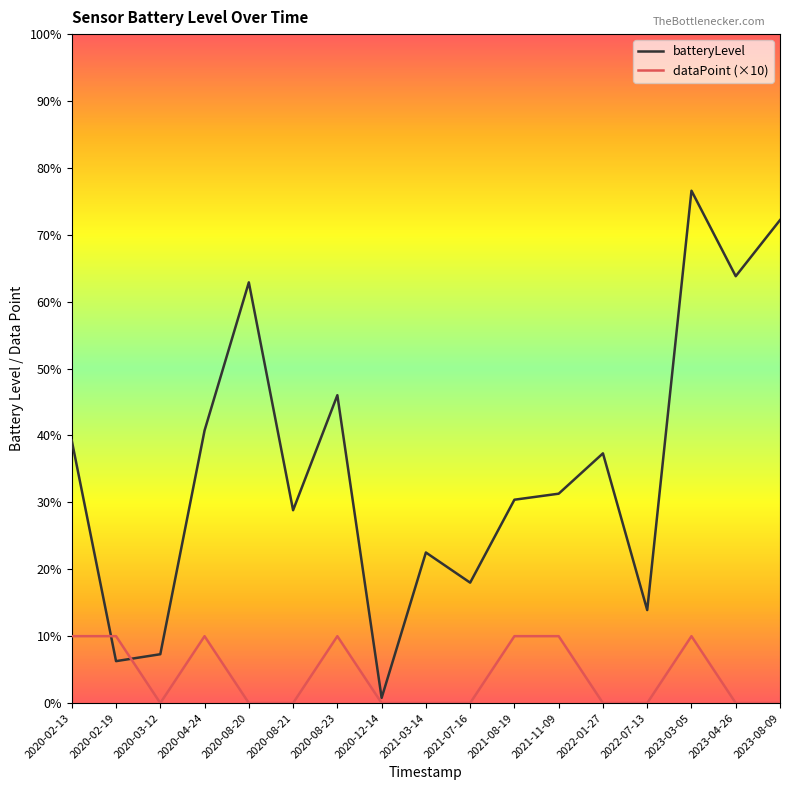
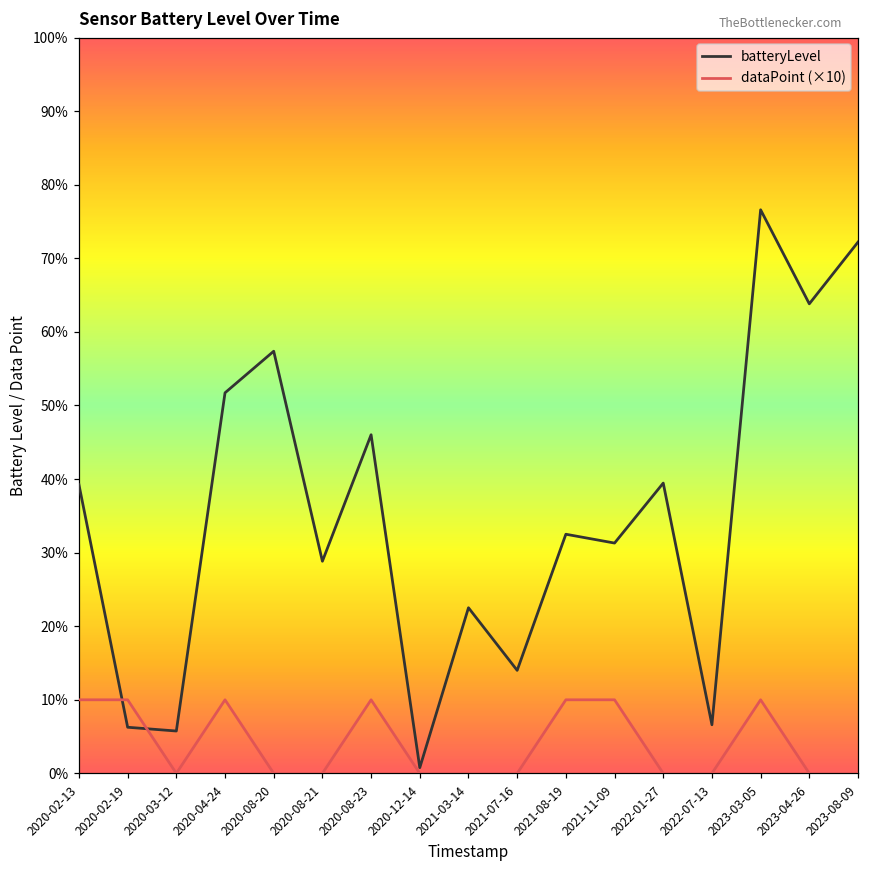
  {
    "batteryLevel": {
      "2020-02-13": "39%",
      "2020-02-19": "6%",
-     "2020-03-12": "7%",
-     "2020-04-24": "41%",
-     "2020-08-20": "63%",
+     "2020-03-12": "6%",
+     "2020-04-24": "52%",
+     "2020-08-20": "57%",
      "2020-08-21": "29%",
      "2020-08-23": "46%",
      "2020-12-14": "1%",
      "2021-03-14": "23%",
-     "2021-07-16": "18%",
-     "2021-08-19": "30%",
+     "2021-07-16": "14%",
+     "2021-08-19": "33%",
      "2021-11-09": "31%",
-     "2022-01-27": "37%",
-     "2022-07-13": "14%",
+     "2022-01-27": "39%",
+     "2022-07-13": "7%",
      "2023-03-05": "77%",
      "2023-04-26": "64%",
      "2023-08-09": "72%"
    },
    "dataPoint (×10)": {
      "2020-02-13": "10%",
      "2020-02-19": "10%",
      "2020-03-12": "0%",
      "2020-04-24": "10%",
      "2020-08-20": "0%",
      "2020-08-21": "0%",
      "2020-08-23": "10%",
      "2020-12-14": "0%",
      "2021-03-14": "0%",
      "2021-07-16": "0%",
      "2021-08-19": "10%",
      "2021-11-09": "10%",
      "2022-01-27": "0%",
      "2022-07-13": "0%",
      "2023-03-05": "10%",
      "2023-04-26": "0%",
      "2023-08-09": "0%"
    }
  }
